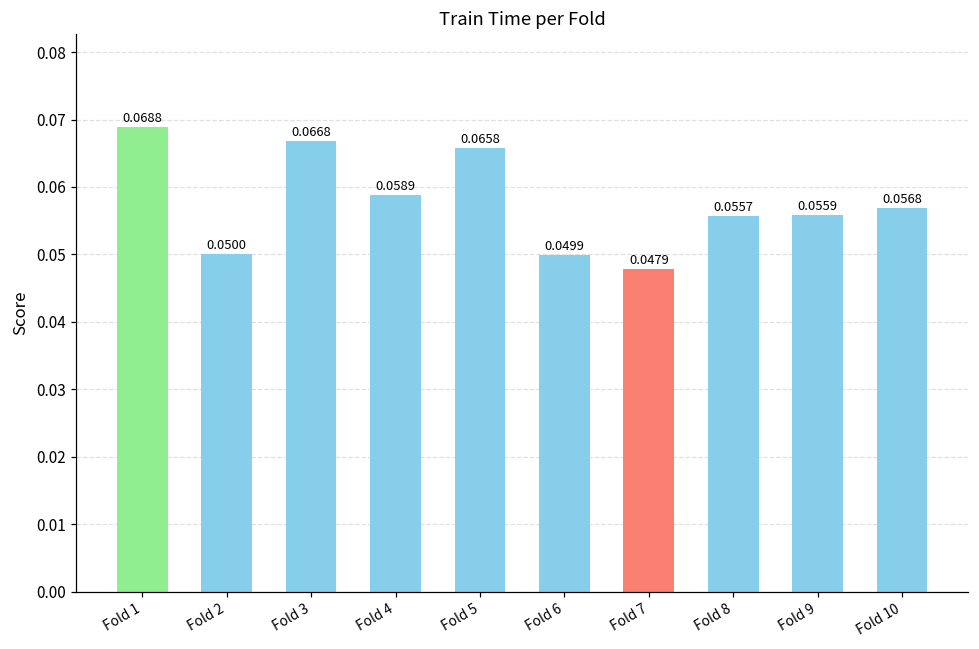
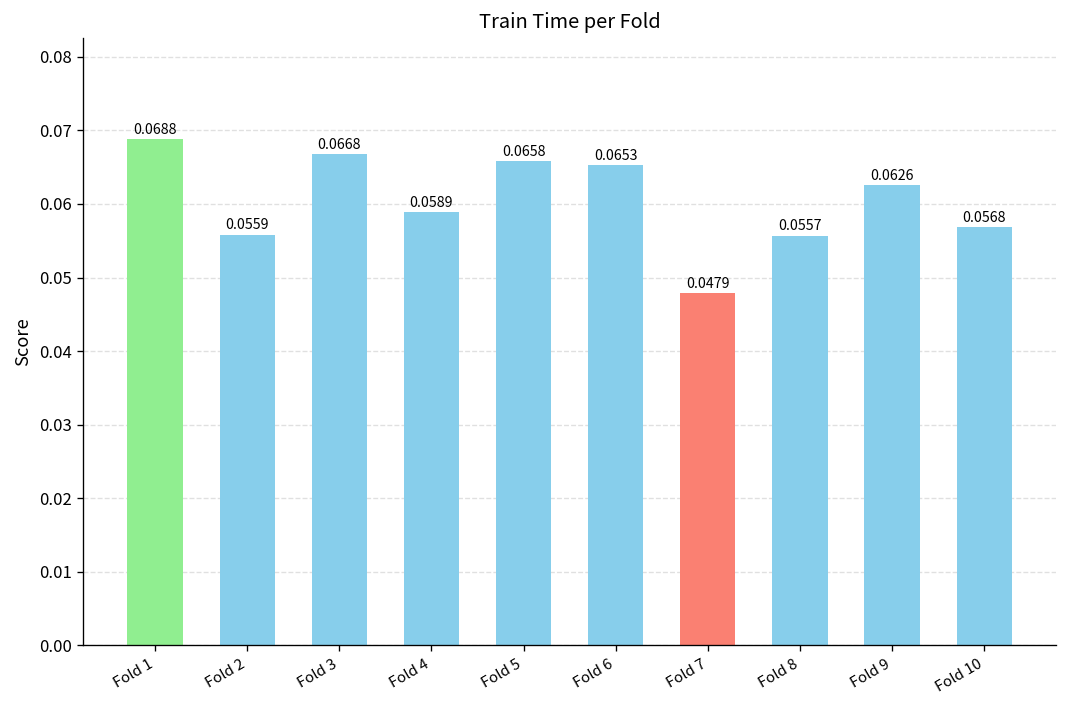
  {
    "Fold 1": 0.0688,
-   "Fold 2": 0.0500,
+   "Fold 2": 0.0559,
    "Fold 3": 0.0668,
    "Fold 4": 0.0589,
    "Fold 5": 0.0658,
-   "Fold 6": 0.0499,
+   "Fold 6": 0.0653,
    "Fold 7": 0.0479,
    "Fold 8": 0.0557,
-   "Fold 9": 0.0559,
+   "Fold 9": 0.0626,
    "Fold 10": 0.0568
  }
